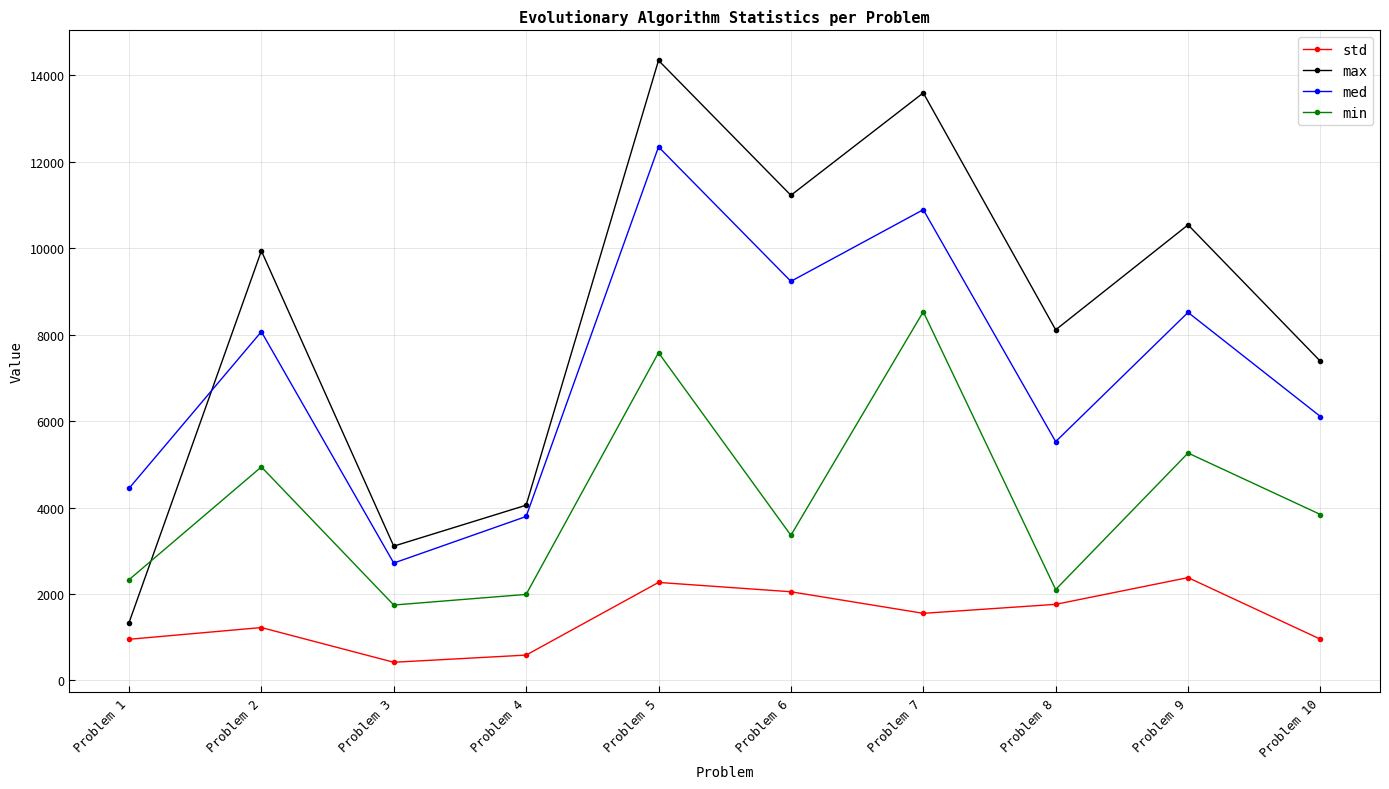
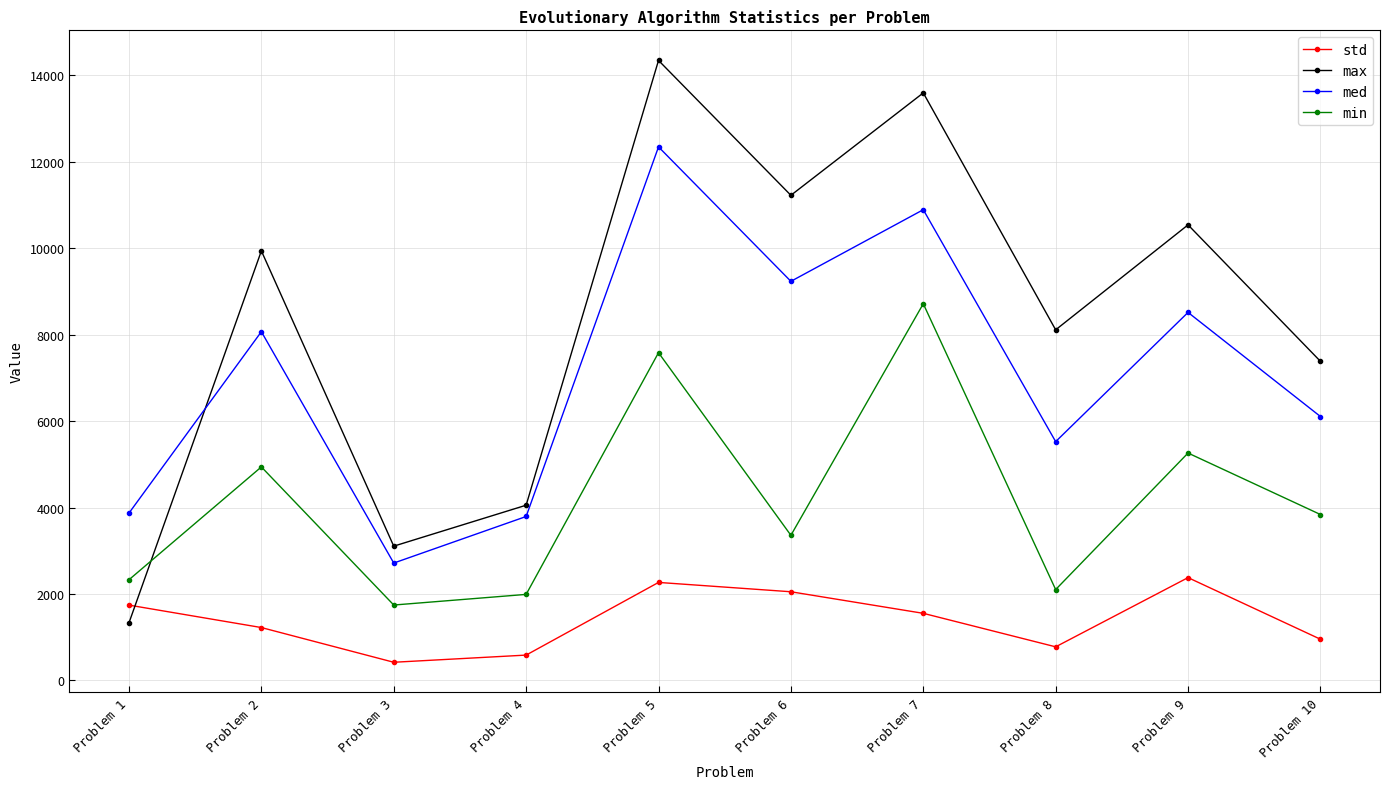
  {
    "std": {
-     "Problem 1": 1000,
+     "Problem 1": 1700,
      "Problem 2": 1200,
      "Problem 3": 400,
      "Problem 4": 600,
      "Problem 5": 2300,
      "Problem 6": 2100,
      "Problem 7": 1600,
-     "Problem 8": 1800,
+     "Problem 8": 800,
      "Problem 9": 2400,
      "Problem 10": 1000
    },
    "max": {
      "Problem 1": 1300,
      "Problem 2": 9900,
      "Problem 3": 3100,
      "Problem 4": 4100,
      "Problem 5": 14300,
      "Problem 6": 11200,
      "Problem 7": 13600,
      "Problem 8": 8100,
      "Problem 9": 10500,
      "Problem 10": 7400
    },
    "med": {
-     "Problem 1": 4400,
+     "Problem 1": 3900,
      "Problem 2": 8100,
      "Problem 3": 2700,
      "Problem 4": 3800,
      "Problem 5": 12300,
      "Problem 6": 9200,
      "Problem 7": 10900,
      "Problem 8": 5500,
      "Problem 9": 8500,
      "Problem 10": 6100
    },
    "min": {
      "Problem 1": 2300,
      "Problem 2": 4900,
      "Problem 3": 1700,
      "Problem 4": 2000,
      "Problem 5": 7600,
      "Problem 6": 3400,
-     "Problem 7": 8500,
+     "Problem 7": 8700,
      "Problem 8": 2100,
      "Problem 9": 5300,
      "Problem 10": 3800
    }
  }
